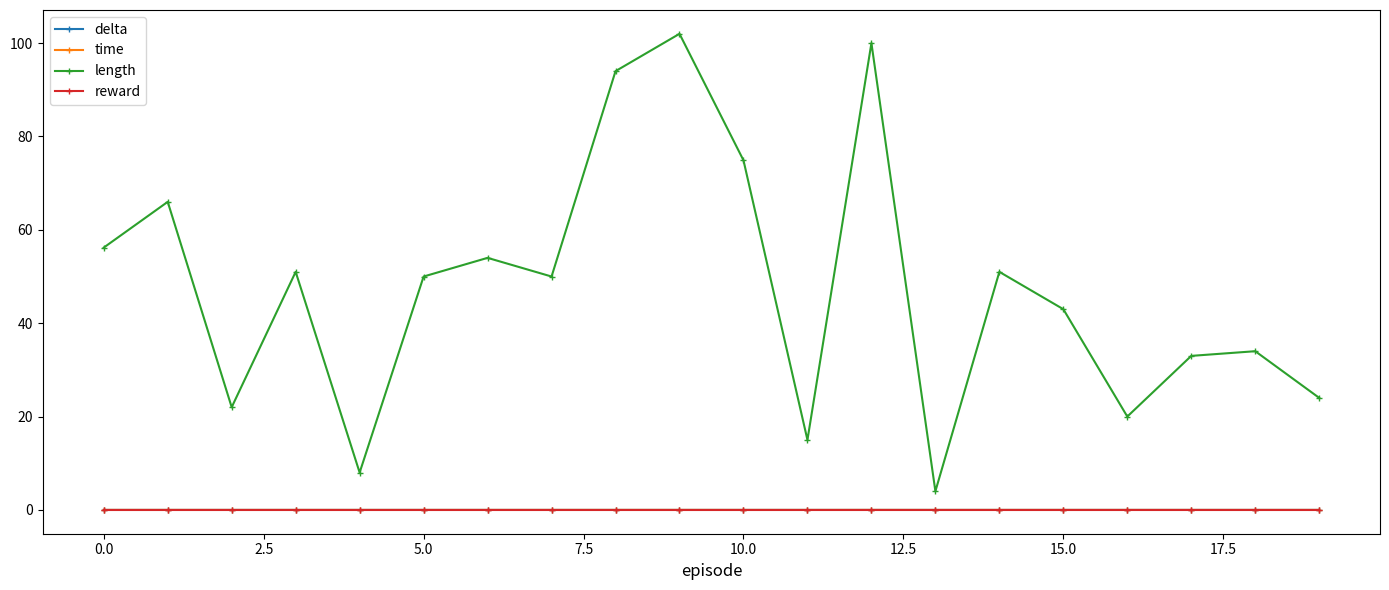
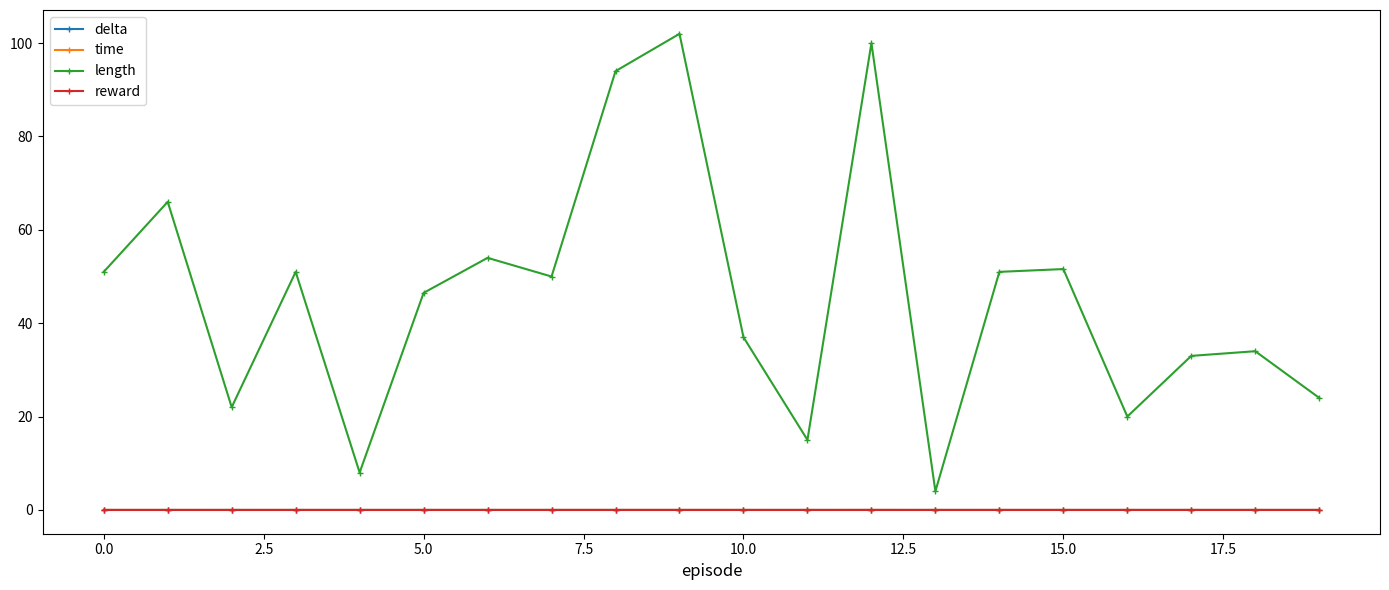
  {
    "reward": {
      "0.0": 0,
      "5.0": 0,
      "10.0": 0,
      "15.0": 0
    },
    "length": {
-     "0.0": 56,
-     "5.0": 50,
-     "10.0": 75,
-     "15.0": 43
+     "0.0": 51,
+     "5.0": 47,
+     "10.0": 37,
+     "15.0": 52
    }
  }
